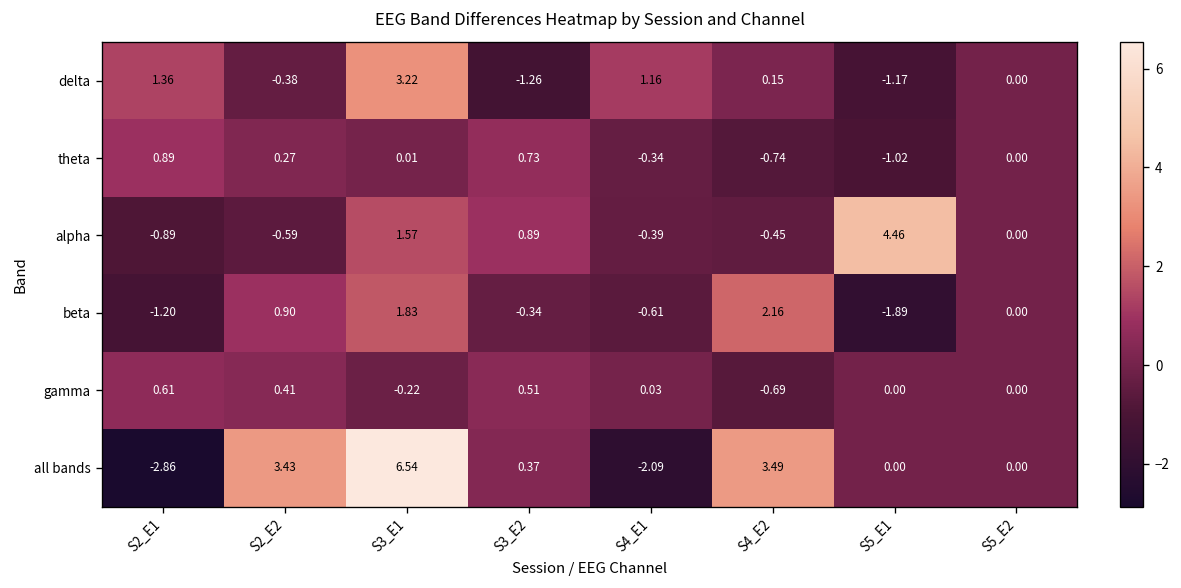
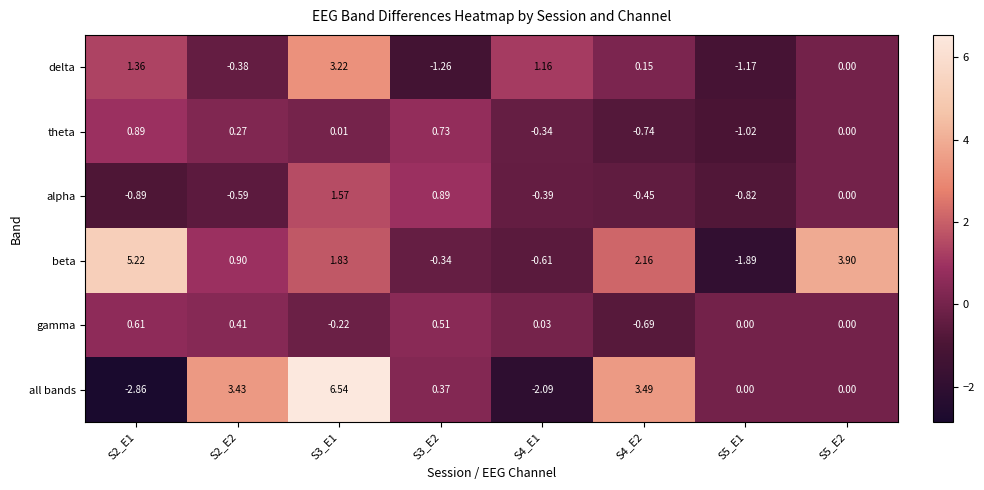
  {
    "delta": {
      "S2_E1": 1.36,
      "S2_E2": -0.38,
      "S3_E1": 3.22,
      "S3_E2": -1.26,
      "S4_E1": 1.16,
      "S4_E2": 0.15,
      "S5_E1": -1.17,
      "S5_E2": 0.00
    },
    "theta": {
      "S2_E1": 0.89,
      "S2_E2": 0.27,
      "S3_E1": 0.01,
      "S3_E2": 0.73,
      "S4_E1": -0.34,
      "S4_E2": -0.74,
      "S5_E1": -1.02,
      "S5_E2": 0.00
    },
    "alpha": {
      "S2_E1": -0.89,
      "S2_E2": -0.59,
      "S3_E1": 1.57,
      "S3_E2": 0.89,
      "S4_E1": -0.39,
      "S4_E2": -0.45,
-     "S5_E1": 4.46,
+     "S5_E1": -0.82,
      "S5_E2": 0.00
    },
    "beta": {
-     "S2_E1": -1.20,
+     "S2_E1": 5.22,
      "S2_E2": 0.90,
      "S3_E1": 1.83,
      "S3_E2": -0.34,
      "S4_E1": -0.61,
      "S4_E2": 2.16,
      "S5_E1": -1.89,
-     "S5_E2": 0.00
+     "S5_E2": 3.90
    },
    "gamma": {
      "S2_E1": 0.61,
      "S2_E2": 0.41,
      "S3_E1": -0.22,
      "S3_E2": 0.51,
      "S4_E1": 0.03,
      "S4_E2": -0.69,
      "S5_E1": 0.00,
      "S5_E2": 0.00
    },
    "all bands": {
      "S2_E1": -2.86,
      "S2_E2": 3.43,
      "S3_E1": 6.54,
      "S3_E2": 0.37,
      "S4_E1": -2.09,
      "S4_E2": 3.49,
      "S5_E1": 0.00,
      "S5_E2": 0.00
    }
  }
